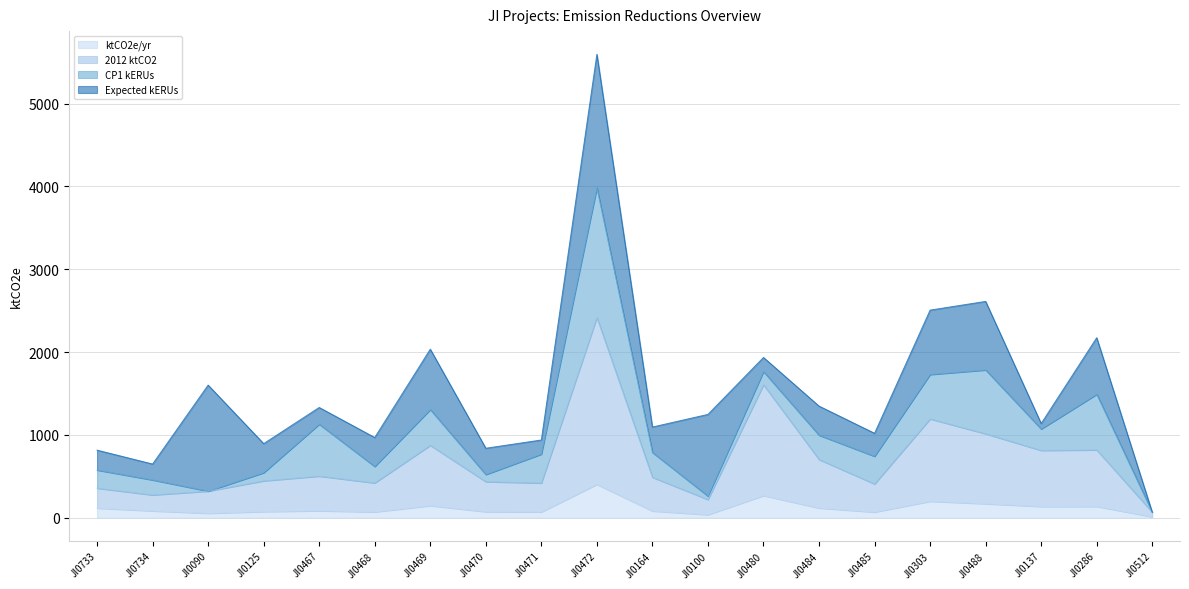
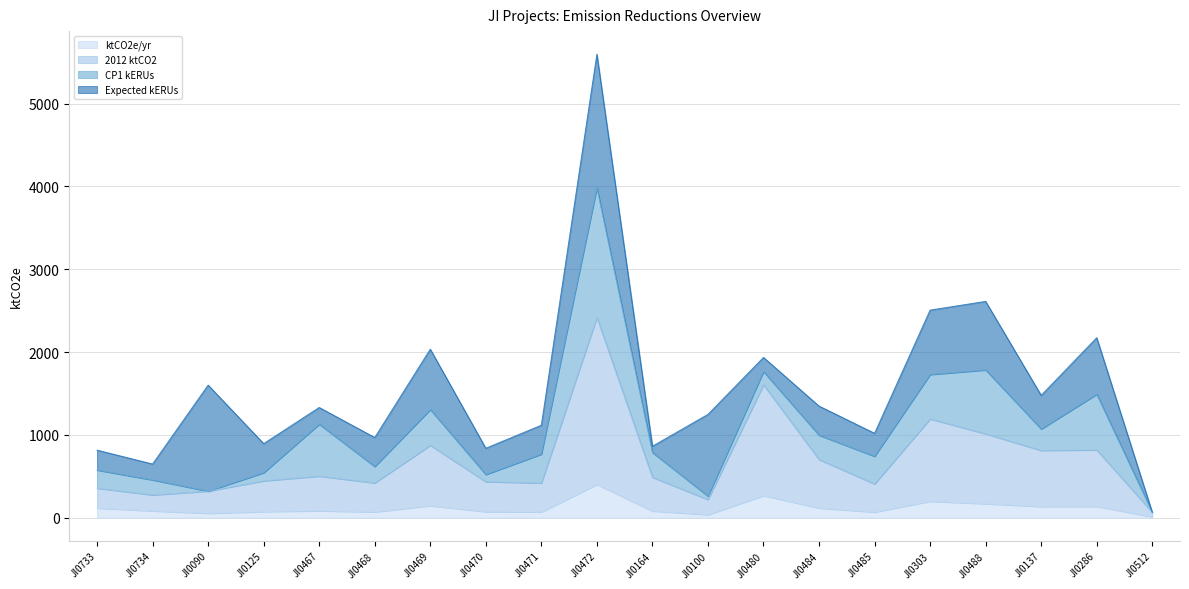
  {
    "Expected kERUs": {
      "JI0733": 200,
      "JI0734": 200,
      "JI0090": 1300,
      "JI0125": 400,
      "JI0467": 200,
      "JI0468": 400,
      "JI0469": 700,
      "JI0470": 300,
-     "JI0471": 200,
+     "JI0471": 300,
      "JI0472": 1600,
-     "JI0164": 300,
+     "JI0164": 100,
      "JI0100": 1000,
      "JI0480": 200,
      "JI0484": 400,
      "JI0485": 300,
      "JI0303": 800,
      "JI0488": 800,
-     "JI0137": 100,
+     "JI0137": 400,
      "JI0286": 700
    }
  }
